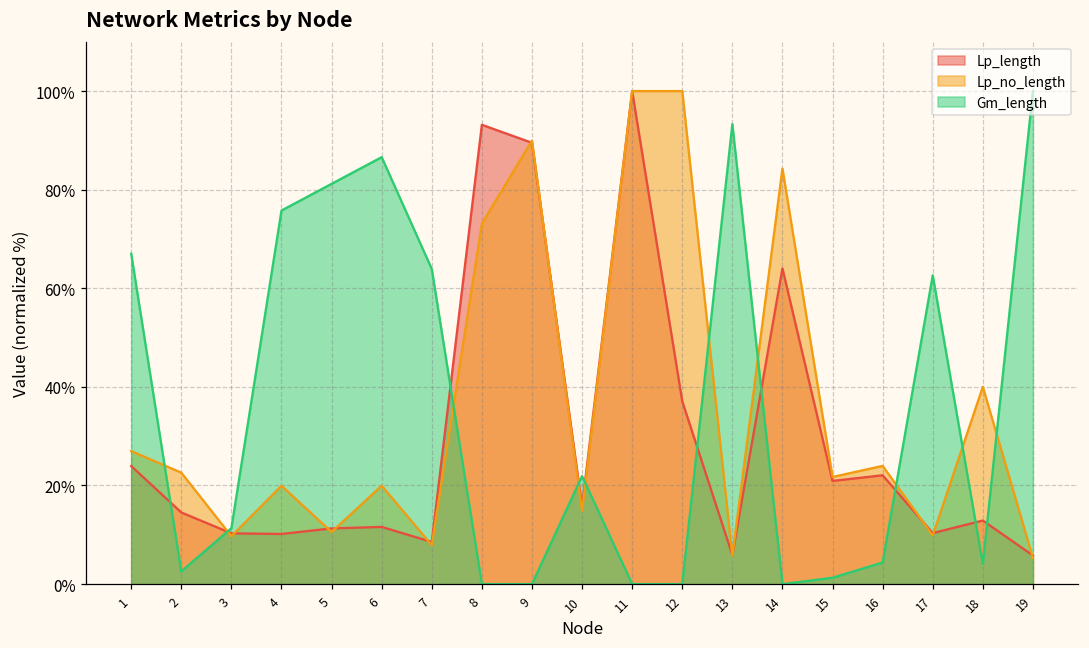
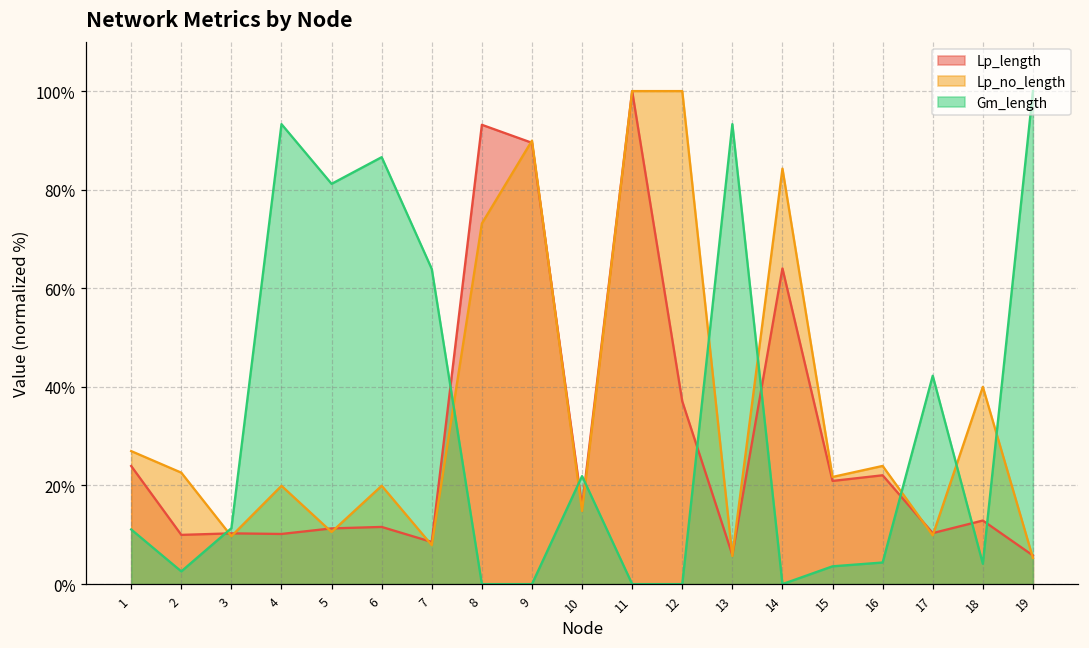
  {
    "Lp_length": {
      "1": "24%",
-     "2": "15%",
+     "2": "10%",
      "3": "10%",
      "4": "10%",
      "5": "11%",
      "6": "12%",
      "7": "9%",
      "8": "93%",
      "10": "16%",
      "12": "37%",
      "14": "64%",
      "15": "21%",
      "16": "22%",
      "18": "13%"
    },
    "Lp_no_length": {
      "1": "27%",
      "2": "23%",
      "3": "10%",
      "4": "20%",
      "5": "11%",
      "6": "20%",
      "7": "8%",
      "8": "73%",
      "10": "15%",
      "12": "100%",
      "14": "84%",
      "15": "22%",
      "16": "24%",
      "18": "40%"
    },
    "Gm_length": {
-     "1": "67%",
+     "1": "11%",
      "2": "3%",
      "3": "11%",
-     "4": "76%",
+     "4": "93%",
      "5": "81%",
      "6": "87%",
      "7": "64%",
      "8": "0%",
      "9": "0%",
      "10": "22%",
      "11": "0%",
      "12": "0%",
      "13": "93%",
      "14": "0%",
-     "15": "1%",
+     "15": "4%",
      "16": "4%",
-     "17": "63%",
+     "17": "42%",
      "18": "4%"
    }
  }
